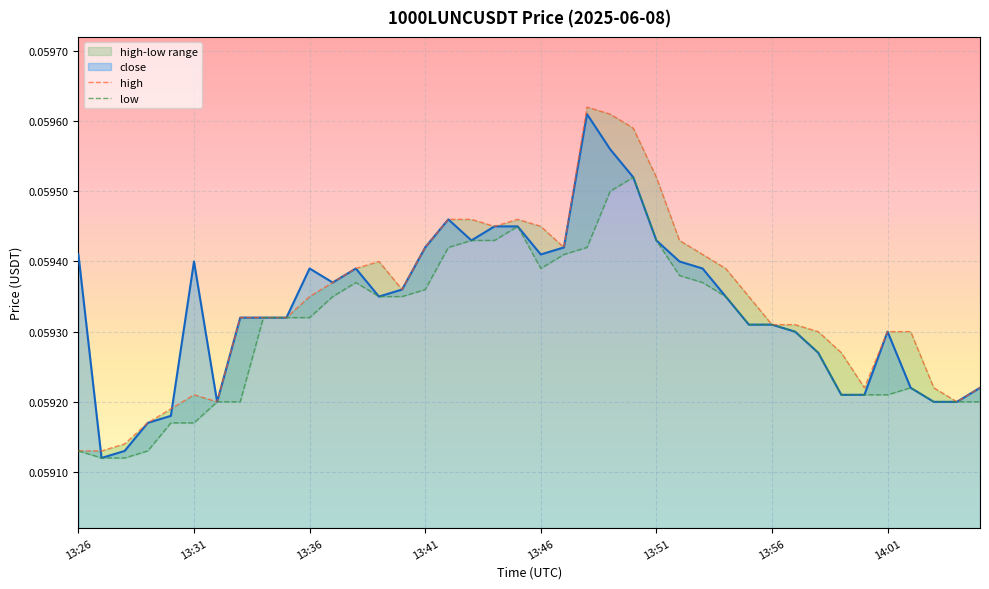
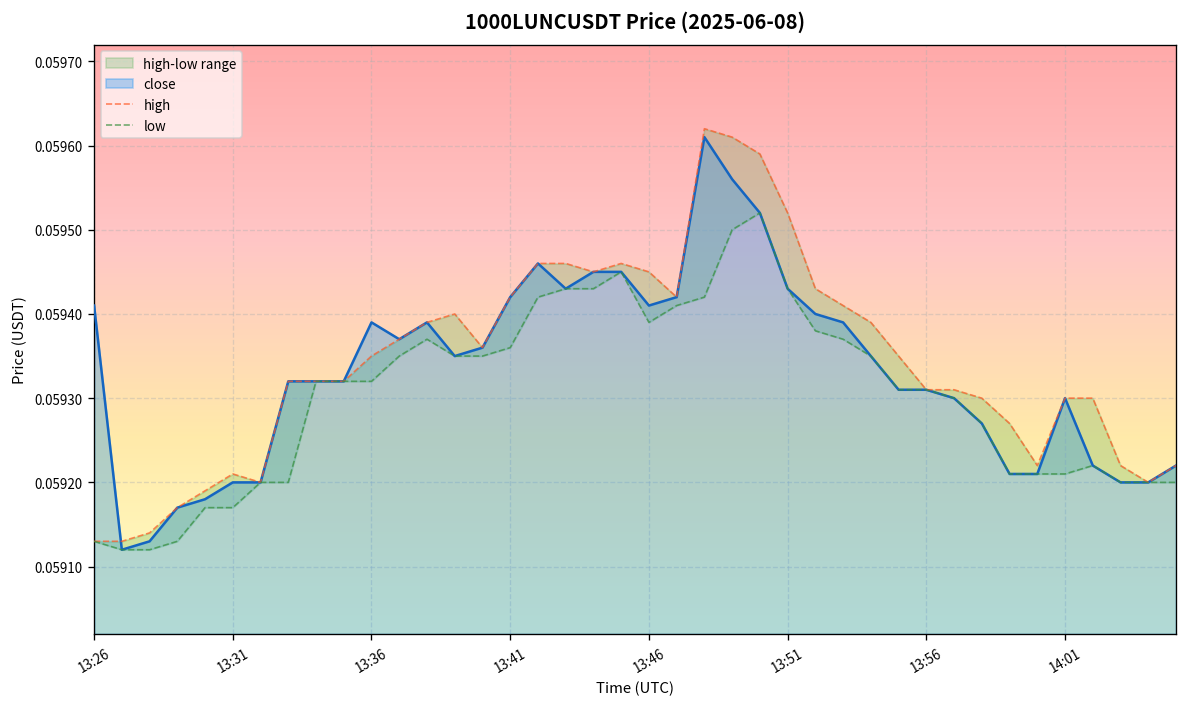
  {
    "close": {
      "13:26": 0.05941,
-     "13:31": 0.0594,
+     "13:31": 0.0592,
      "13:36": 0.05939,
      "13:46": 0.05941
    }
  }
